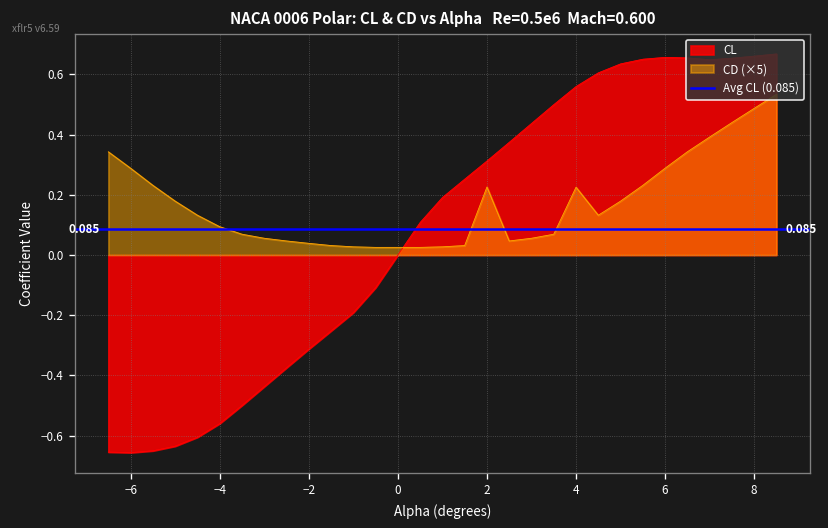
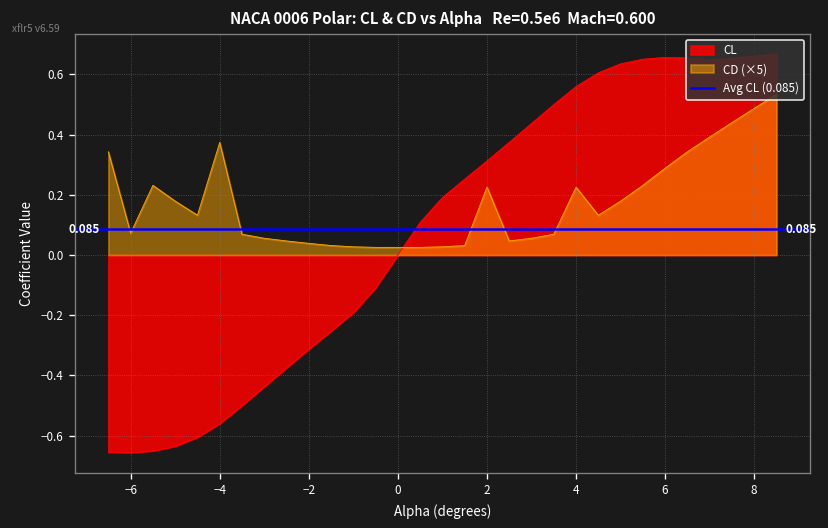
  {
    "CD (×5)": {
-     "−6": 0.29,
-     "−4": 0.09,
+     "−6": 0.07,
+     "−4": 0.37,
      "−2": 0.04,
      "0": 0.03,
      "2": 0.23,
      "4": 0.23,
      "6": 0.29,
      "8": 0.49
    }
  }
